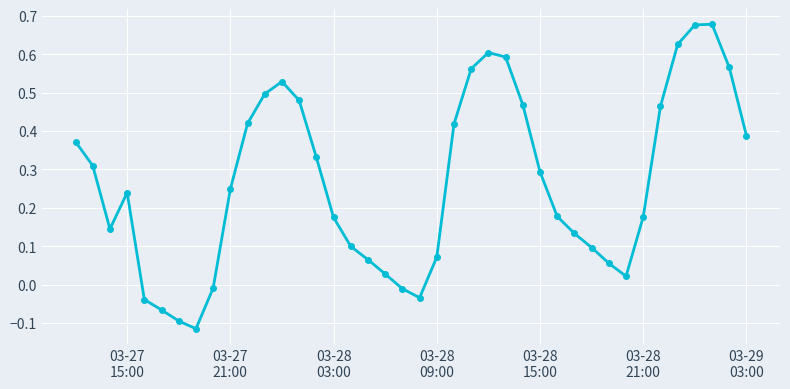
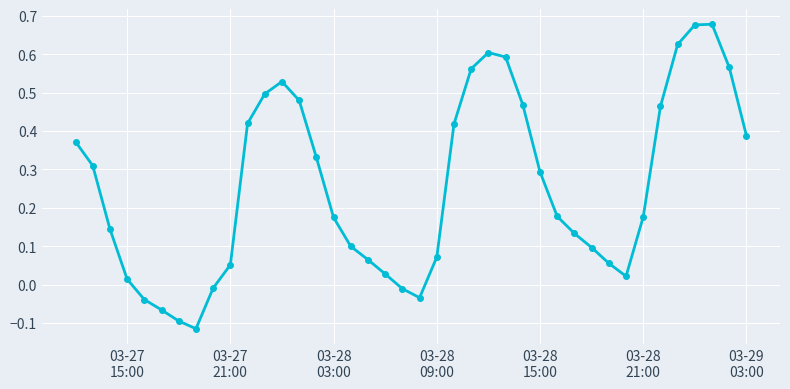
  {
-   "03-27 15:00": 0.24,
-   "03-27 21:00": 0.25,
+   "03-27 15:00": 0.01,
+   "03-27 21:00": 0.05,
    "03-28 03:00": 0.17,
    "03-28 09:00": 0.07,
    "03-28 15:00": 0.29,
    "03-28 21:00": 0.18,
    "03-29 03:00": 0.39
  }
